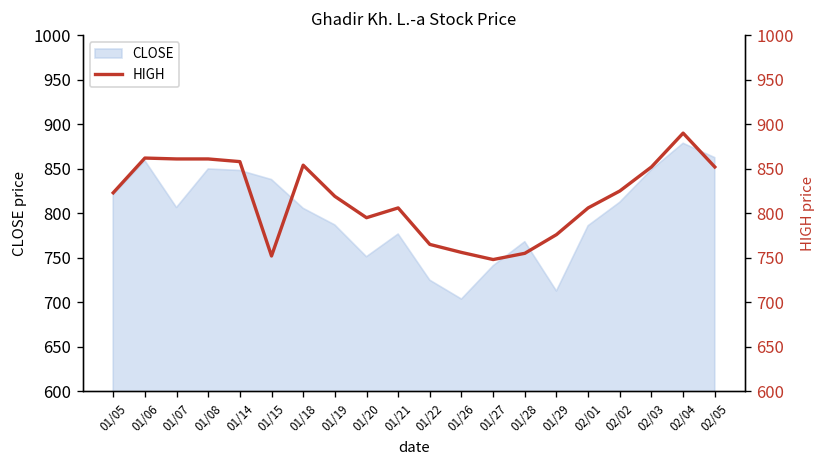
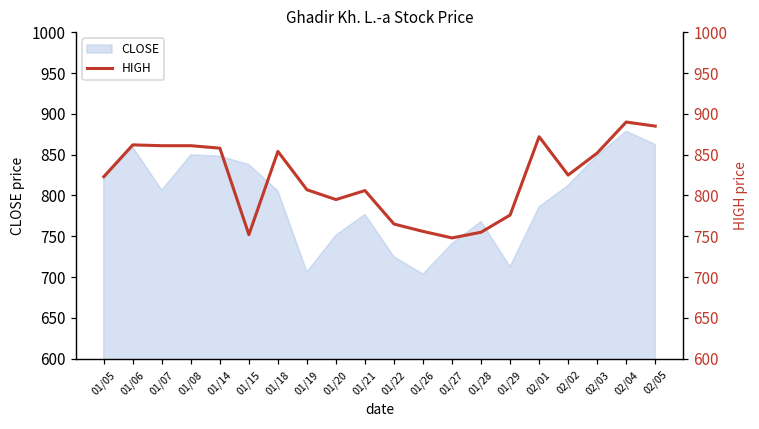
  {
    "CLOSE": {
      "01/05": 820,
      "01/06": 860,
      "01/07": 810,
      "01/08": 850,
      "01/14": 850,
      "01/15": 840,
      "01/18": 810,
-     "01/19": 790,
+     "01/19": 710,
      "01/20": 750,
      "01/21": 780,
      "01/22": 720,
      "01/26": 700,
      "01/27": 740,
      "01/28": 770,
      "01/29": 710,
      "02/01": 790,
      "02/02": 810,
      "02/03": 850,
      "02/04": 880,
      "02/05": 860
    },
    "HIGH": {
      "01/05": 820,
      "01/06": 860,
      "01/07": 860,
      "01/08": 860,
      "01/14": 860,
      "01/15": 750,
      "01/18": 850,
-     "01/19": 820,
+     "01/19": 810,
      "01/20": 800,
      "01/21": 810,
      "01/22": 770,
      "01/26": 760,
      "01/27": 750,
      "01/28": 760,
      "01/29": 780,
-     "02/01": 810,
+     "02/01": 870,
      "02/02": 830,
      "02/03": 850,
      "02/04": 890,
-     "02/05": 850
+     "02/05": 890
    }
  }
